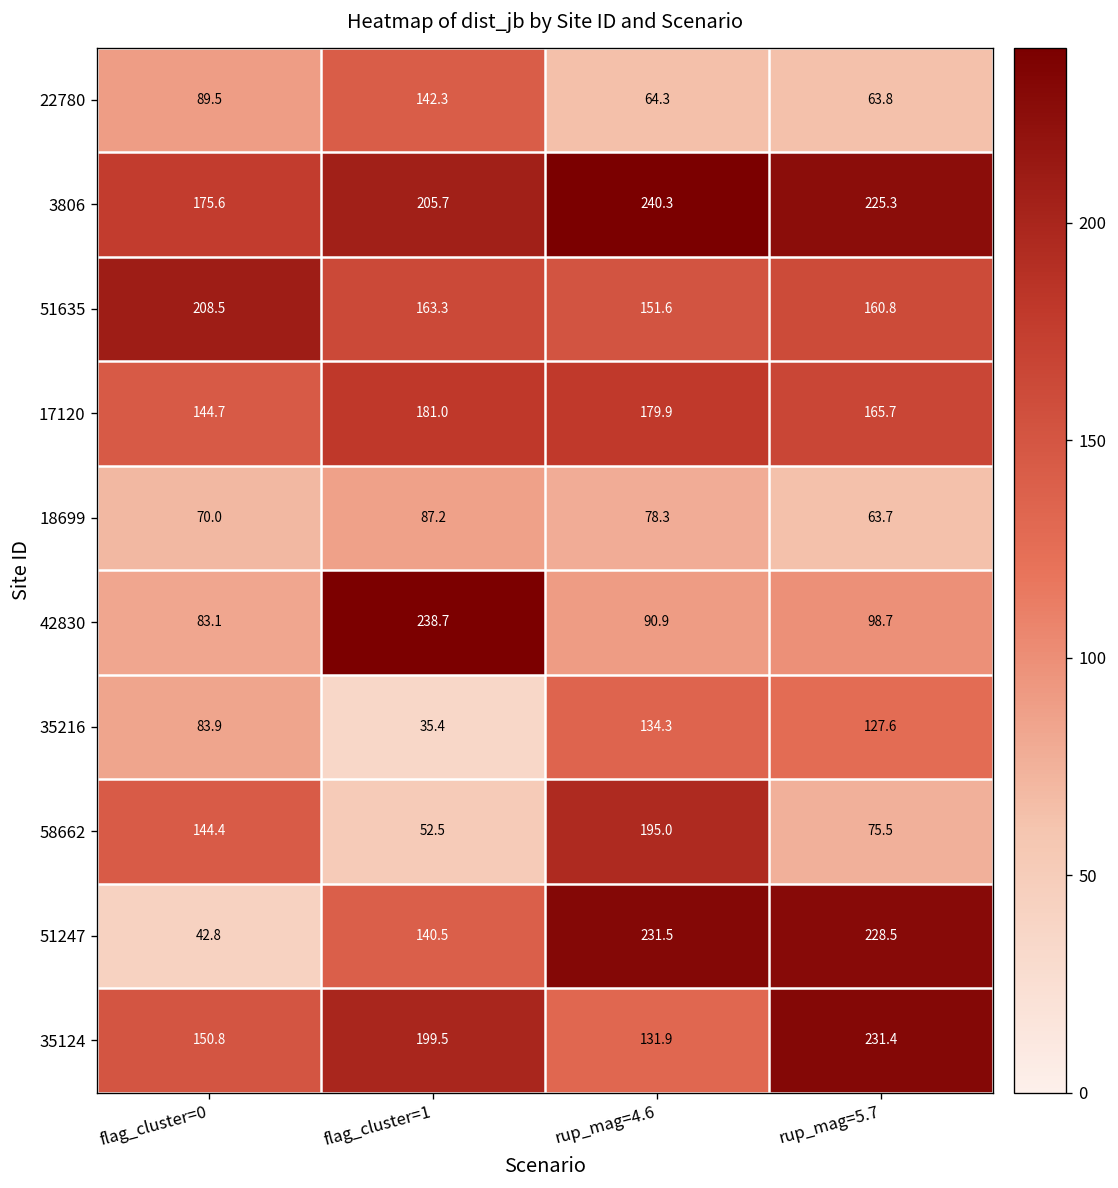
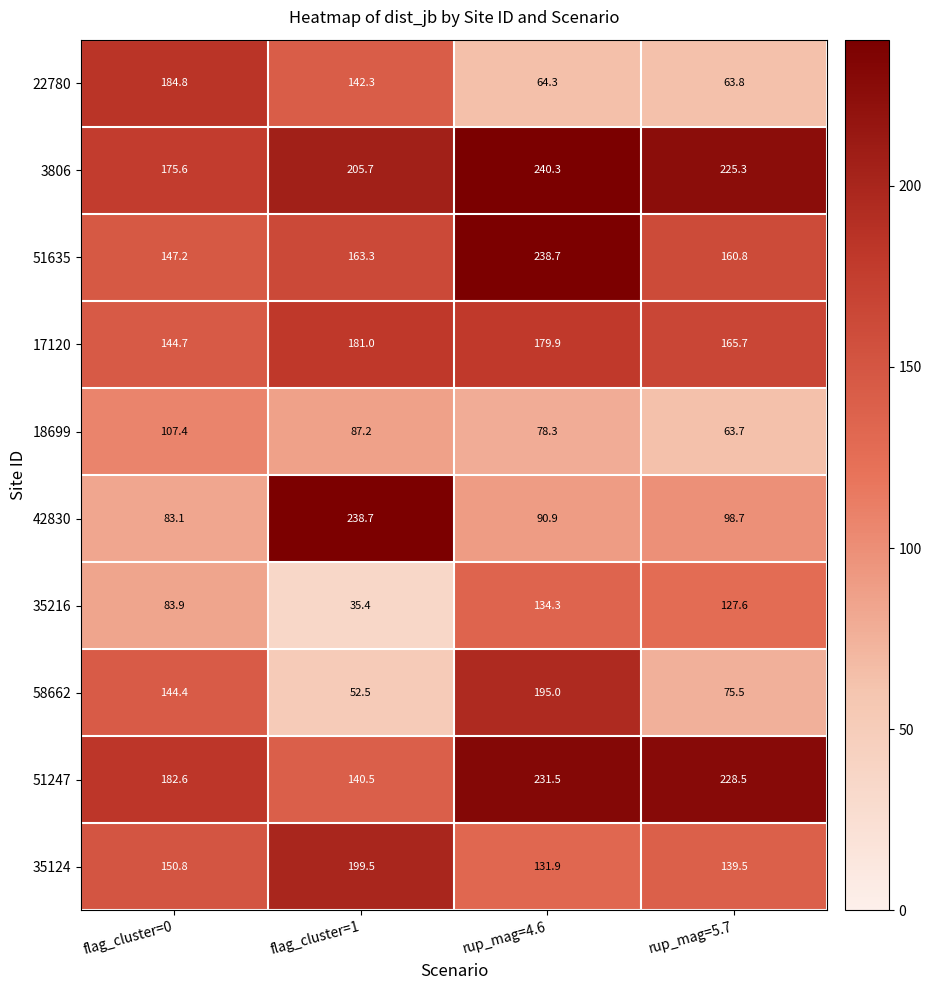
  {
    "22780": {
-     "flag_cluster=0": 89.5,
+     "flag_cluster=0": 184.8,
      "flag_cluster=1": 142.3,
      "rup_mag=4.6": 64.3,
      "rup_mag=5.7": 63.8
    },
    "3806": {
      "flag_cluster=0": 175.6,
      "flag_cluster=1": 205.7,
      "rup_mag=4.6": 240.3,
      "rup_mag=5.7": 225.3
    },
    "51635": {
-     "flag_cluster=0": 208.5,
+     "flag_cluster=0": 147.2,
      "flag_cluster=1": 163.3,
-     "rup_mag=4.6": 151.6,
+     "rup_mag=4.6": 238.7,
      "rup_mag=5.7": 160.8
    },
    "17120": {
      "flag_cluster=0": 144.7,
      "flag_cluster=1": 181.0,
      "rup_mag=4.6": 179.9,
      "rup_mag=5.7": 165.7
    },
    "18699": {
-     "flag_cluster=0": 70.0,
+     "flag_cluster=0": 107.4,
      "flag_cluster=1": 87.2,
      "rup_mag=4.6": 78.3,
      "rup_mag=5.7": 63.7
    },
    "42830": {
      "flag_cluster=0": 83.1,
      "flag_cluster=1": 238.7,
      "rup_mag=4.6": 90.9,
      "rup_mag=5.7": 98.7
    },
    "35216": {
      "flag_cluster=0": 83.9,
      "flag_cluster=1": 35.4,
      "rup_mag=4.6": 134.3,
      "rup_mag=5.7": 127.6
    },
    "58662": {
      "flag_cluster=0": 144.4,
      "flag_cluster=1": 52.5,
      "rup_mag=4.6": 195.0,
      "rup_mag=5.7": 75.5
    },
    "51247": {
-     "flag_cluster=0": 42.8,
+     "flag_cluster=0": 182.6,
      "flag_cluster=1": 140.5,
      "rup_mag=4.6": 231.5,
      "rup_mag=5.7": 228.5
    },
    "35124": {
      "flag_cluster=0": 150.8,
      "flag_cluster=1": 199.5,
      "rup_mag=4.6": 131.9,
-     "rup_mag=5.7": 231.4
+     "rup_mag=5.7": 139.5
    }
  }
